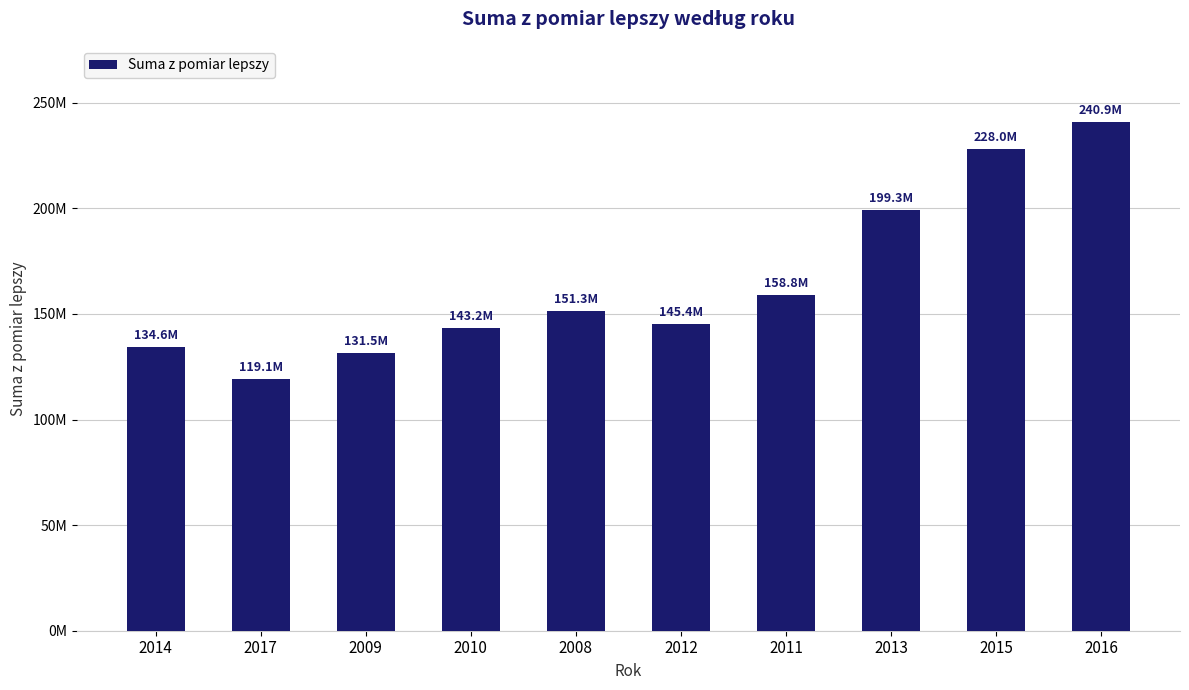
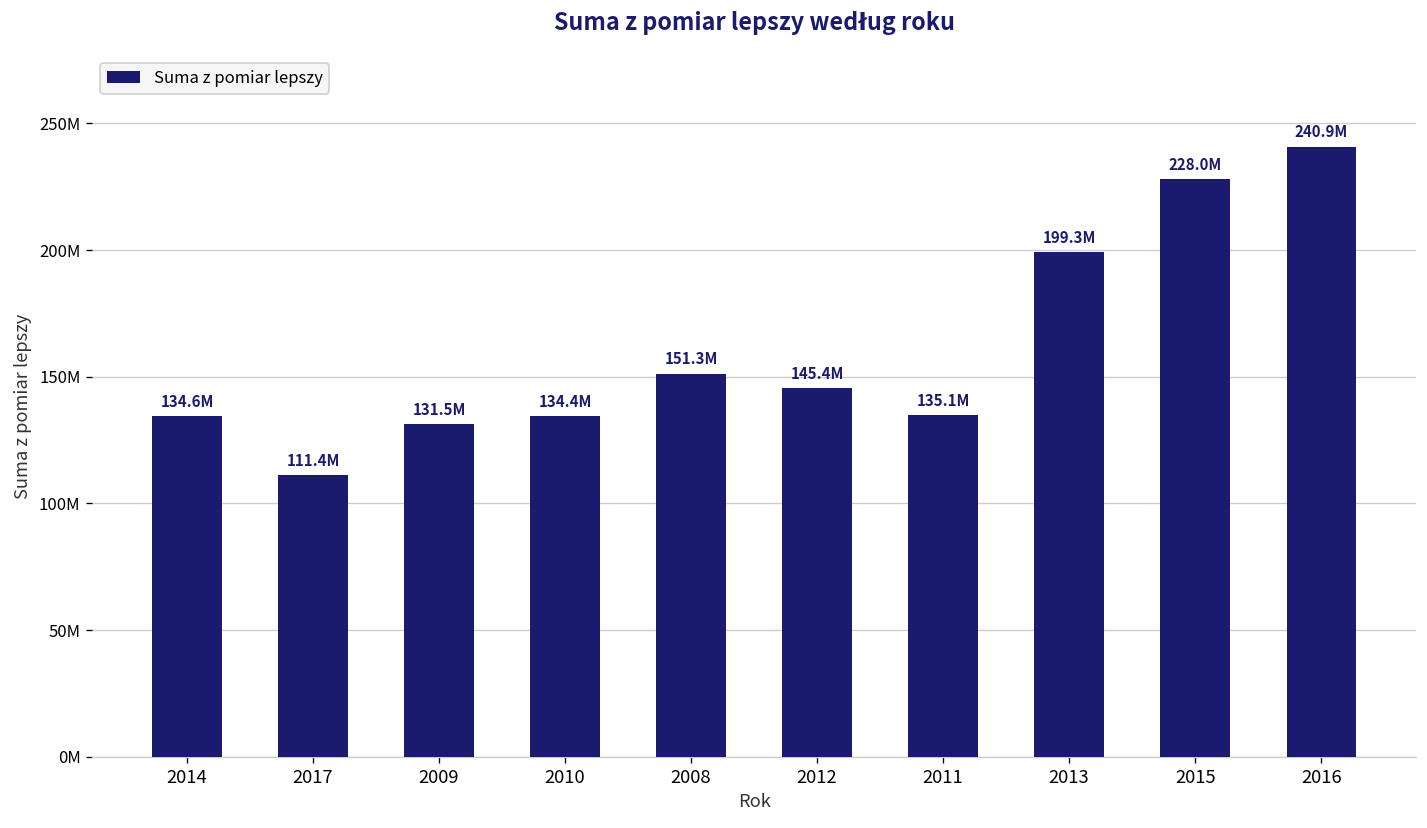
  {
    "2014": "134.6M",
-   "2017": "119.1M",
+   "2017": "111.4M",
    "2009": "131.5M",
-   "2010": "143.2M",
+   "2010": "134.4M",
    "2008": "151.3M",
    "2012": "145.4M",
-   "2011": "158.8M",
+   "2011": "135.1M",
    "2013": "199.3M",
    "2015": "228.0M",
    "2016": "240.9M"
  }
